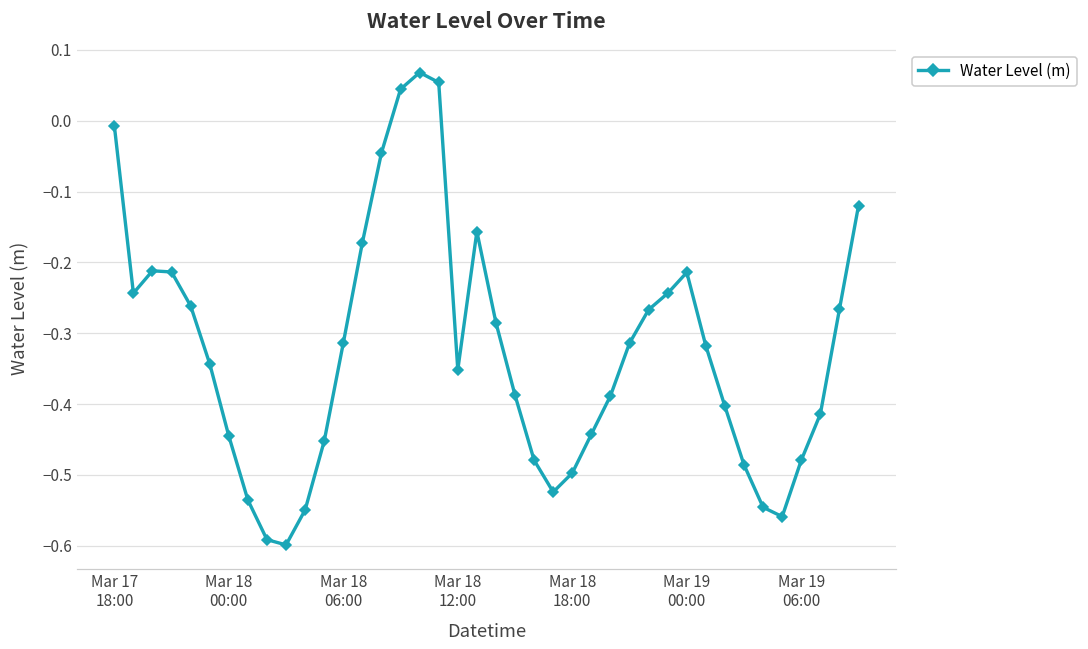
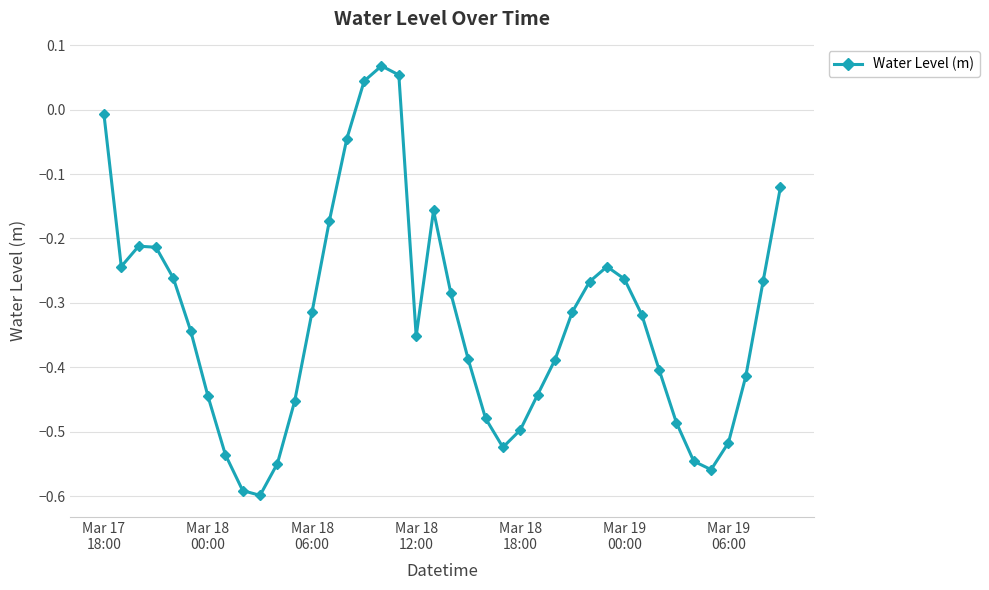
  {
    "Mar 17 18:00": -0.01,
    "Mar 18 00:00": -0.45,
    "Mar 18 06:00": -0.31,
    "Mar 18 12:00": -0.35,
    "Mar 18 18:00": -0.50,
-   "Mar 19 00:00": -0.21,
-   "Mar 19 06:00": -0.48
+   "Mar 19 00:00": -0.26,
+   "Mar 19 06:00": -0.52
  }
